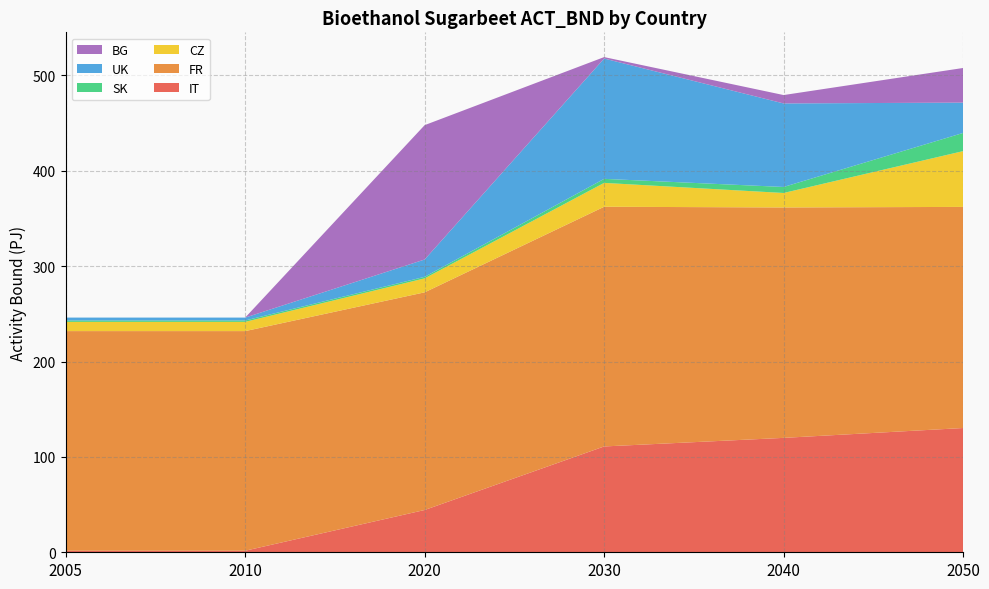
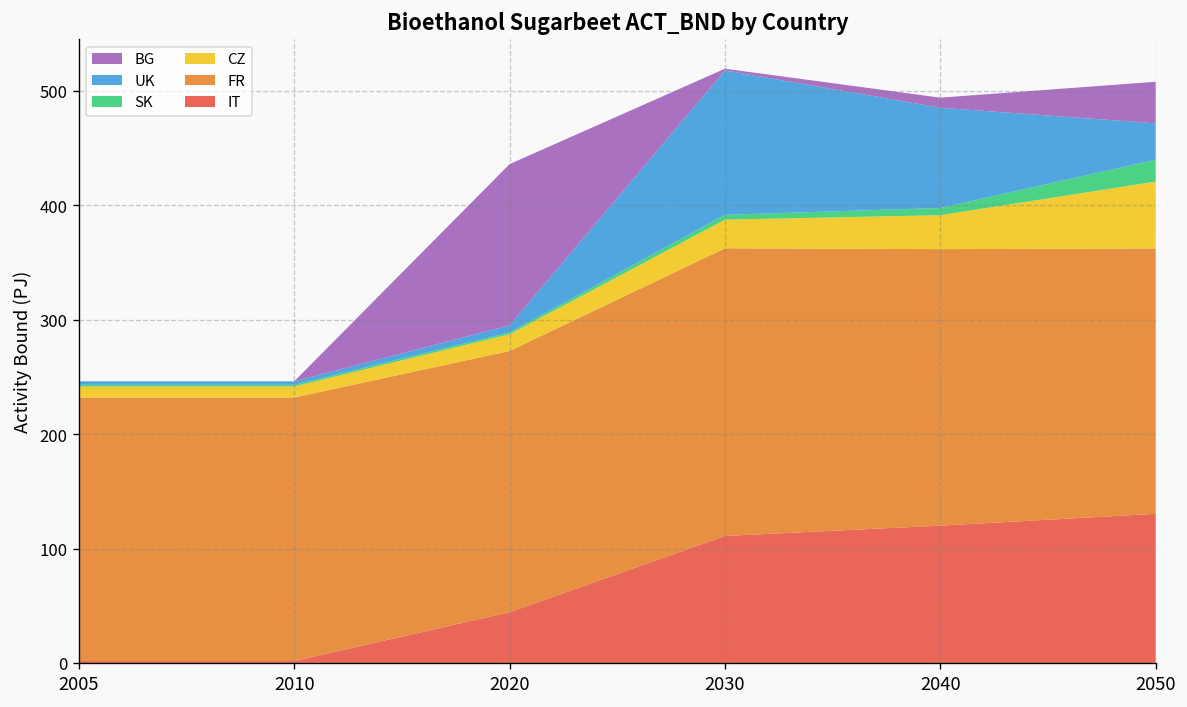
  {
    "CZ": {
      "2030": 30,
-     "2040": 20,
+     "2040": 30,
      "2050": 60
    },
    "SK": {
      "2030": 0,
      "2040": 10,
      "2050": 20
    },
    "UK": {
-     "2020": 20,
+     "2020": 10,
      "2040": 90,
      "2050": 30
    },
    "BG": {
      "2020": 140,
      "2040": 10,
      "2050": 40
    }
  }
